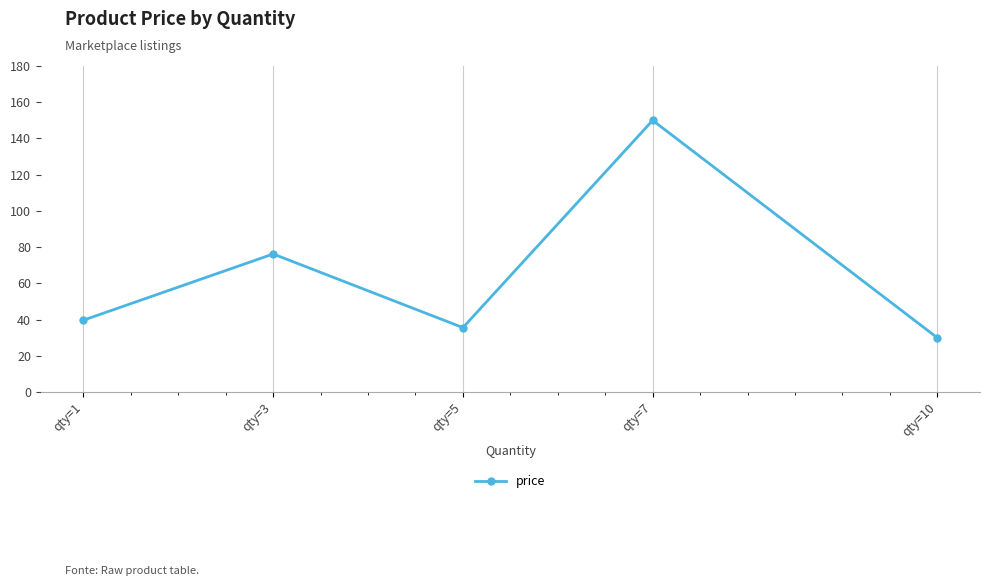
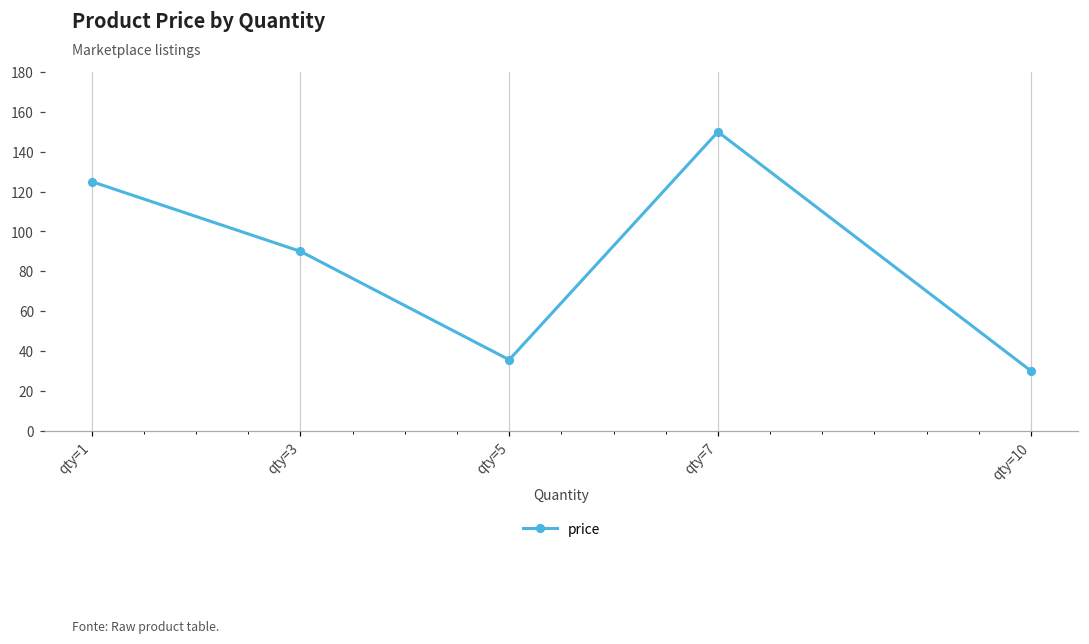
  {
-   "qty=1": 40,
-   "qty=3": 76,
+   "qty=1": 125,
+   "qty=3": 90,
    "qty=5": 36,
    "qty=7": 150,
    "qty=10": 30
  }
